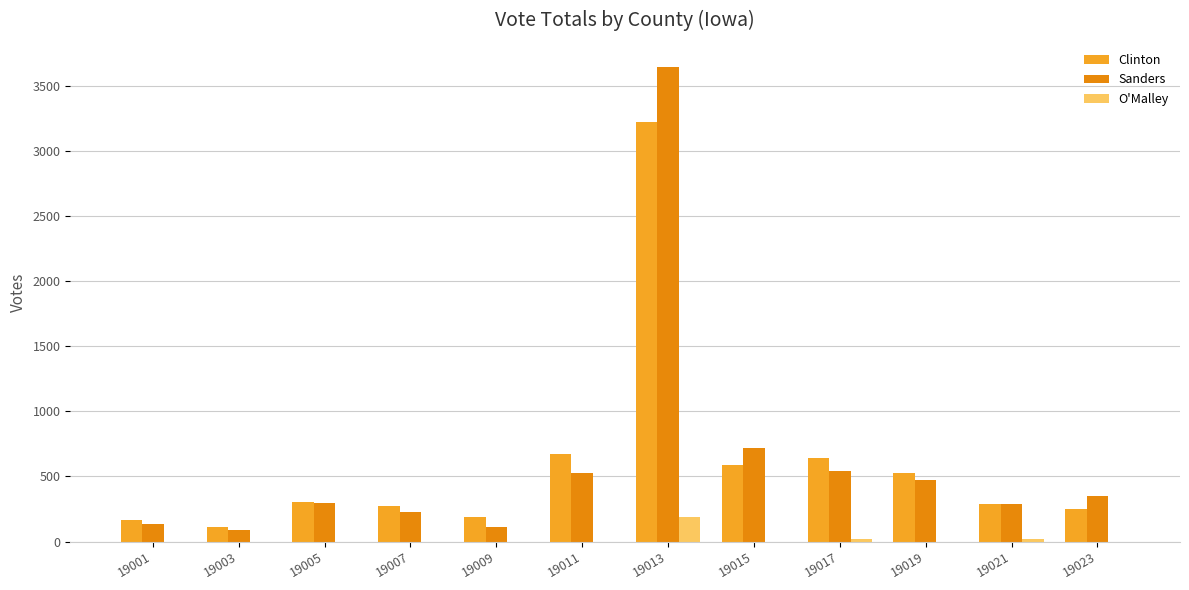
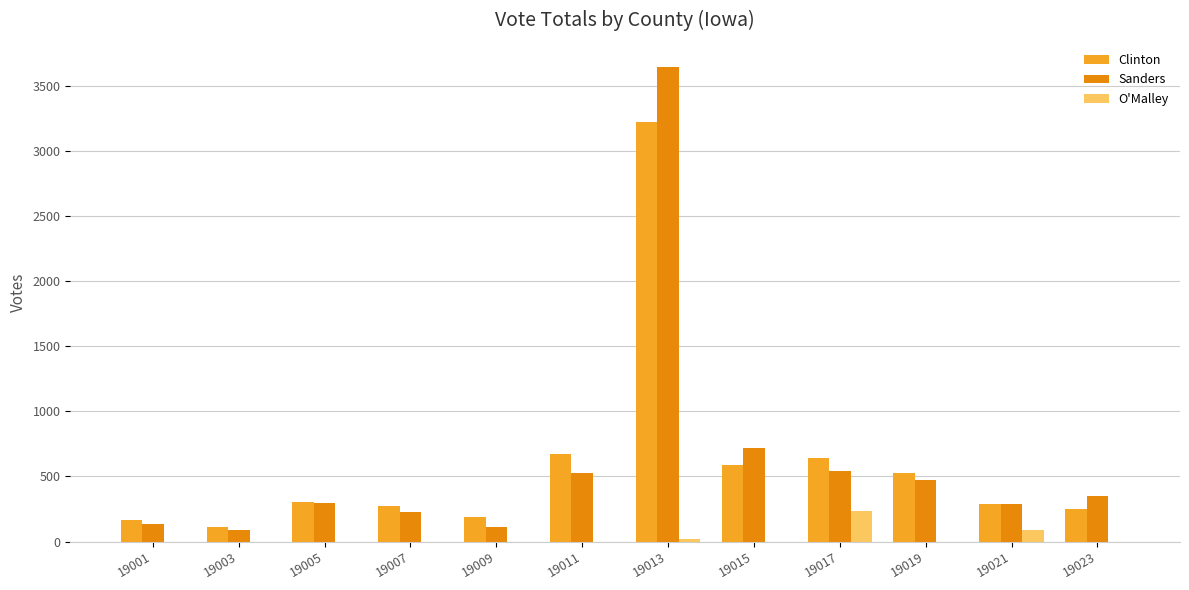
  {
    "O'Malley": {
      "19001": 0,
      "19003": 0,
      "19005": 0,
      "19007": 0,
      "19009": 0,
      "19011": 0,
-     "19013": 190,
+     "19013": 20,
      "19015": 0,
-     "19017": 20,
+     "19017": 230,
      "19019": 0,
-     "19021": 20,
+     "19021": 90,
      "19023": 0
    }
  }
